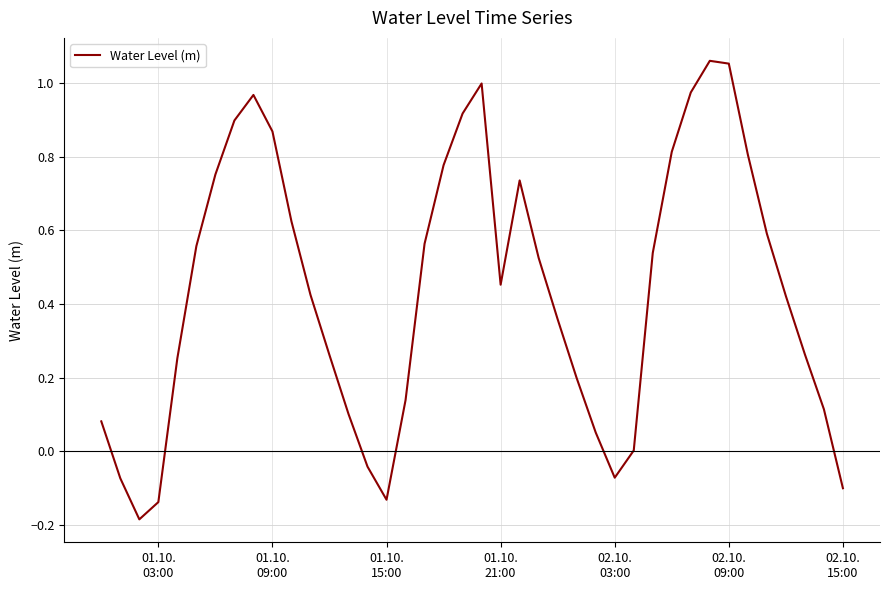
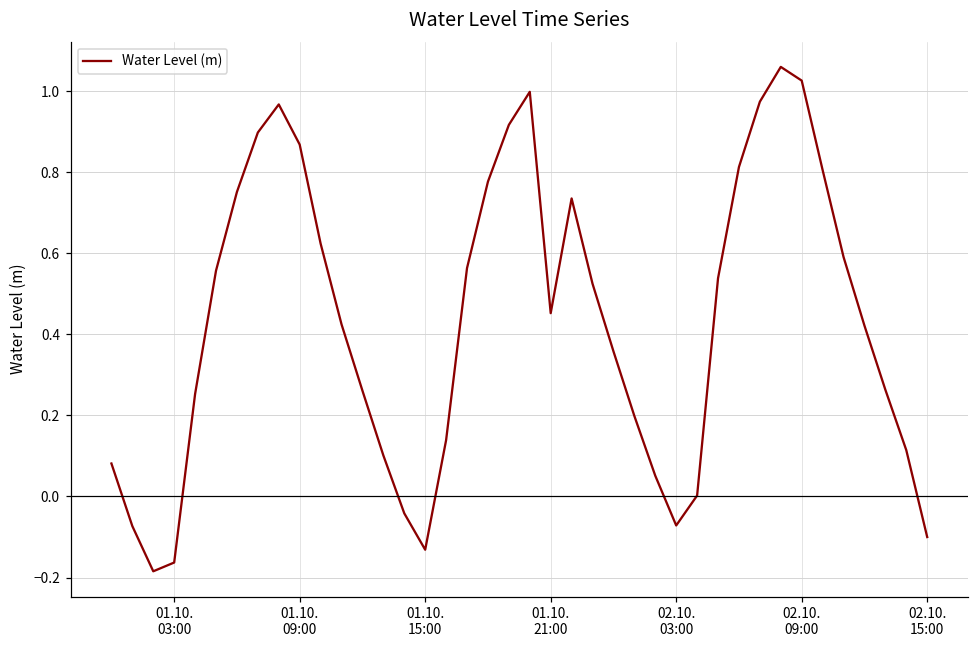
  {
-   "01.10. 03:00": -0.14,
+   "01.10. 03:00": -0.16,
    "01.10. 09:00": 0.87,
    "01.10. 15:00": -0.13,
    "01.10. 21:00": 0.45,
    "02.10. 03:00": -0.07,
-   "02.10. 09:00": 1.05,
+   "02.10. 09:00": 1.03,
    "02.10. 15:00": -0.10
  }
